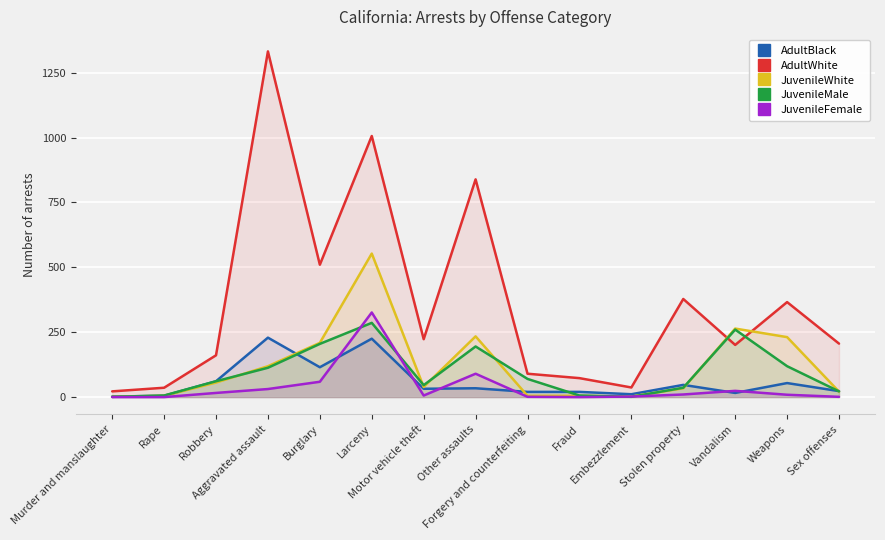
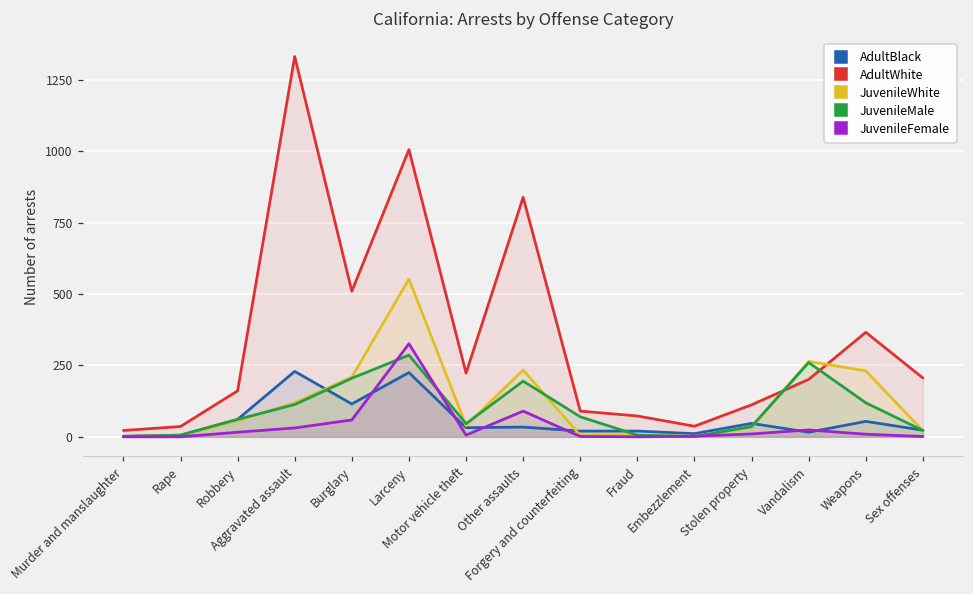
  {
    "AdultBlack": {
      "Aggravated assault": 230,
      "Burglary": 120,
      "Larceny": 230,
      "Other assaults": 30,
      "Forgery and counterfeiting": 20,
      "Fraud": 20,
      "Stolen property": 50,
      "Weapons": 50
    },
    "AdultWhite": {
      "Murder and manslaughter": 20,
      "Rape": 40,
      "Robbery": 160,
      "Aggravated assault": 1330,
      "Burglary": 510,
      "Larceny": 1010,
      "Motor vehicle theft": 220,
      "Other assaults": 840,
      "Forgery and counterfeiting": 90,
      "Fraud": 70,
      "Embezzlement": 40,
-     "Stolen property": 380,
+     "Stolen property": 110,
      "Vandalism": 200,
      "Weapons": 370,
      "Sex offenses": 210
    },
    "JuvenileWhite": {
      "Larceny": 550,
      "Other assaults": 230,
      "Weapons": 230
    },
    "JuvenileMale": {
      "Larceny": 290,
      "Other assaults": 200,
      "Forgery and counterfeiting": 70,
      "Weapons": 120
    },
    "JuvenileFemale": {
      "Robbery": 20,
      "Aggravated assault": 30,
      "Burglary": 60,
      "Larceny": 330,
      "Motor vehicle theft": 10,
      "Other assaults": 90,
      "Stolen property": 10,
      "Weapons": 10,
      "Sex offenses": 0
    }
  }
